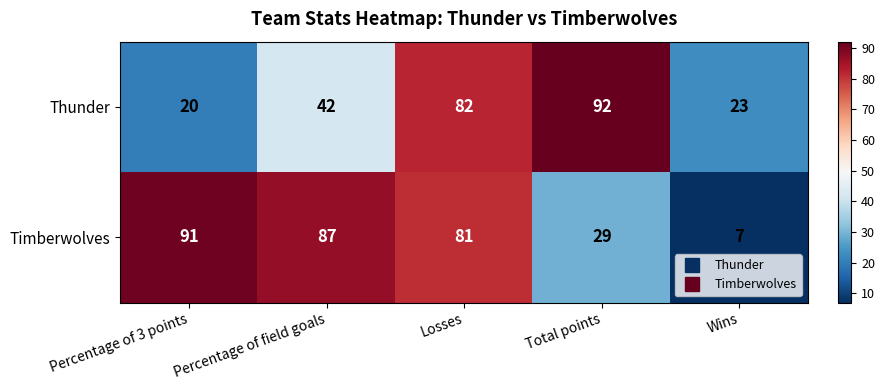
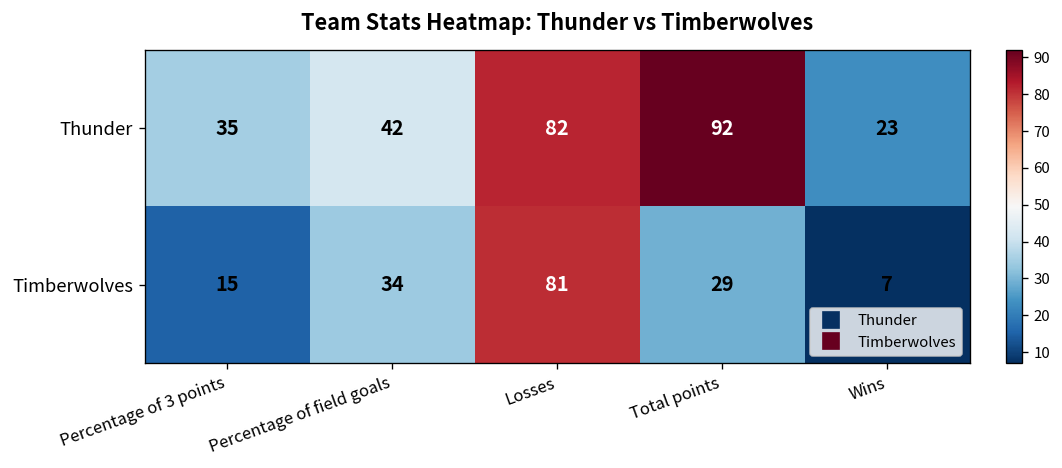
  {
    "Thunder": {
-     "Percentage of 3 points": 20,
+     "Percentage of 3 points": 35,
      "Percentage of field goals": 42,
      "Losses": 82,
      "Total points": 92,
      "Wins": 23
    },
    "Timberwolves": {
-     "Percentage of 3 points": 91,
-     "Percentage of field goals": 87,
+     "Percentage of 3 points": 15,
+     "Percentage of field goals": 34,
      "Losses": 81,
      "Total points": 29,
      "Wins": 7
    }
  }
